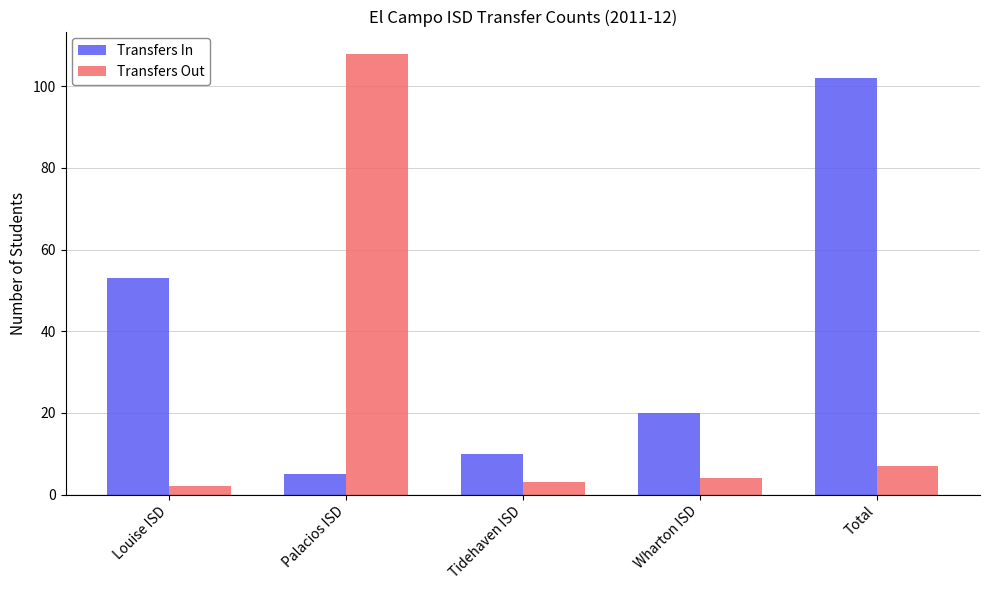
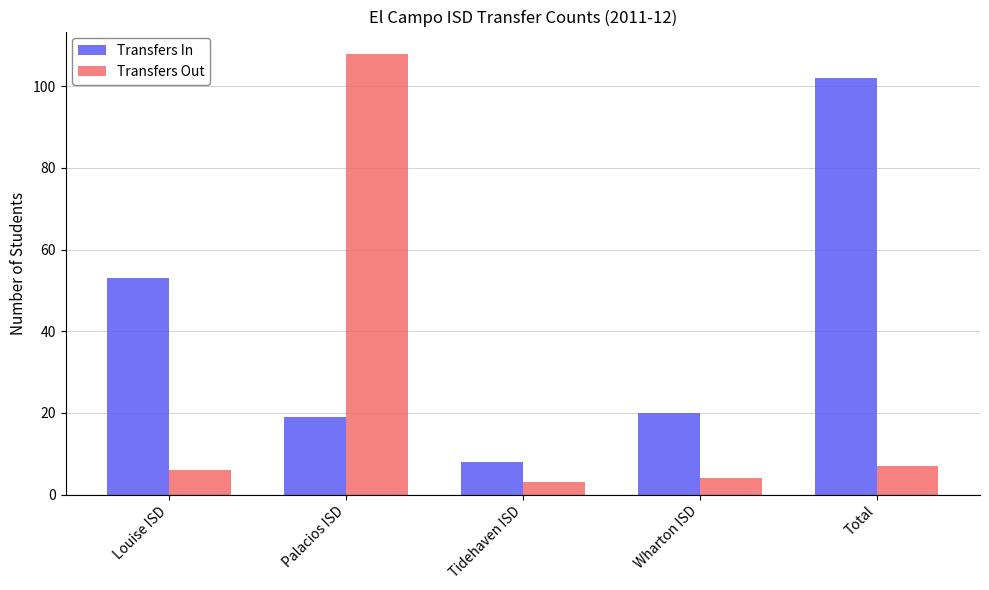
  {
    "Transfers In": {
      "Louise ISD": 53,
-     "Palacios ISD": 5,
-     "Tidehaven ISD": 10,
+     "Palacios ISD": 19,
+     "Tidehaven ISD": 8,
      "Wharton ISD": 20,
      "Total": 102
    },
    "Transfers Out": {
-     "Louise ISD": 2,
+     "Louise ISD": 6,
      "Palacios ISD": 108,
      "Tidehaven ISD": 3,
      "Wharton ISD": 4,
      "Total": 7
    }
  }
